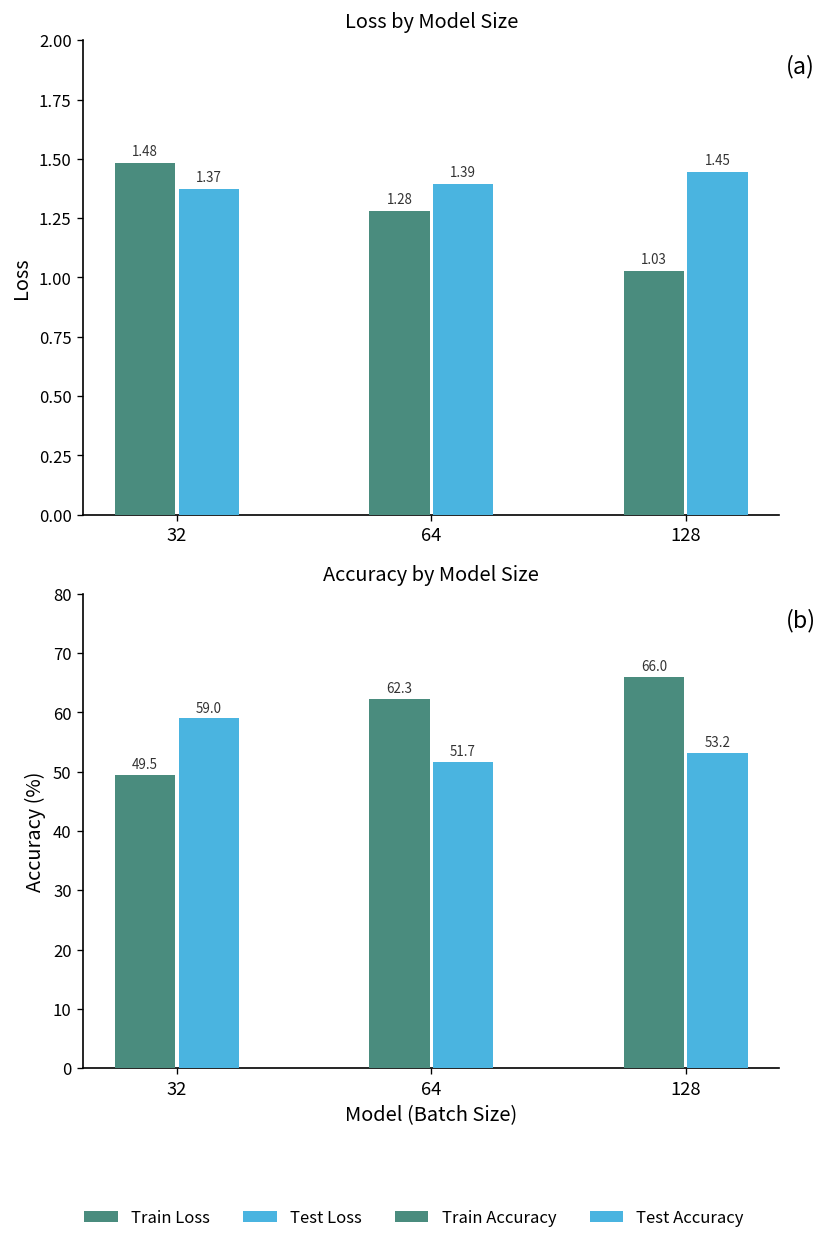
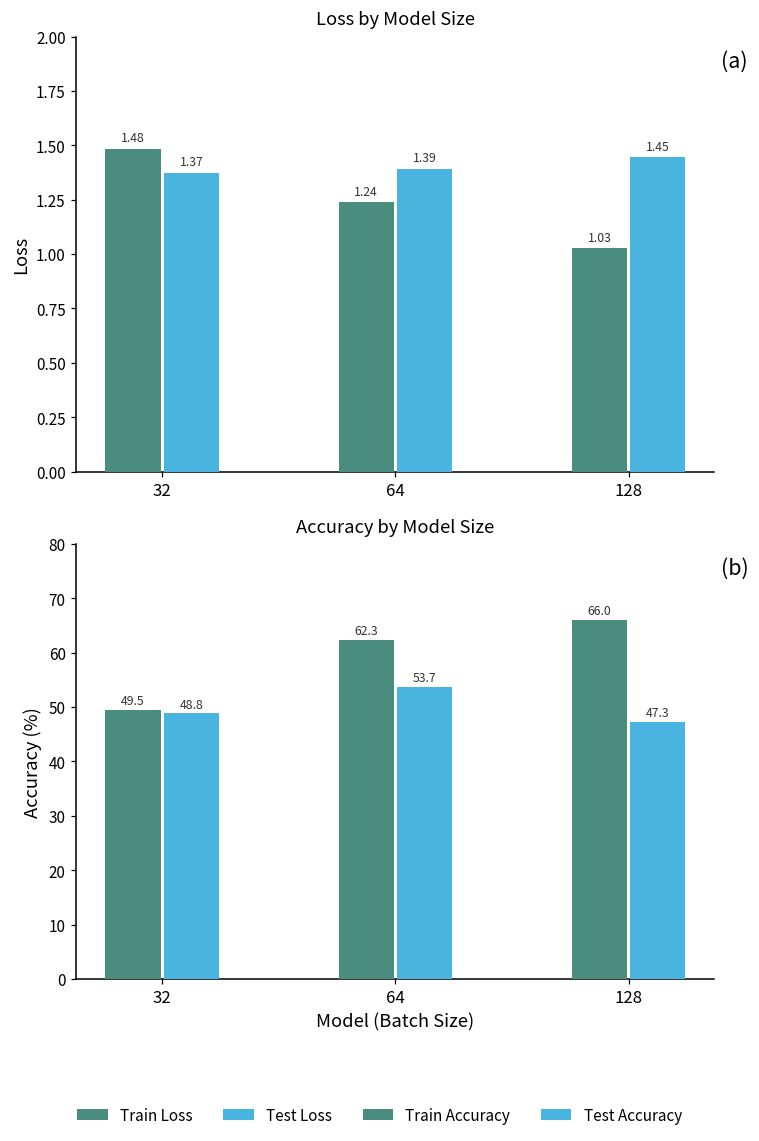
  {
    "Loss by Model Size": {
      "Train Loss": {
        "32": 1.48,
-       "64": 1.28,
+       "64": 1.24,
        "128": 1.03
      },
      "Test Loss": {
        "32": 1.37,
        "64": 1.39,
        "128": 1.45
      }
    },
    "Accuracy by Model Size": {
      "Train Accuracy": {
        "32": 49.5,
        "64": 62.3,
        "128": 66.0
      },
      "Test Accuracy": {
-       "32": 59.0,
-       "64": 51.7,
-       "128": 53.2
+       "32": 48.8,
+       "64": 53.7,
+       "128": 47.3
      }
    }
  }
